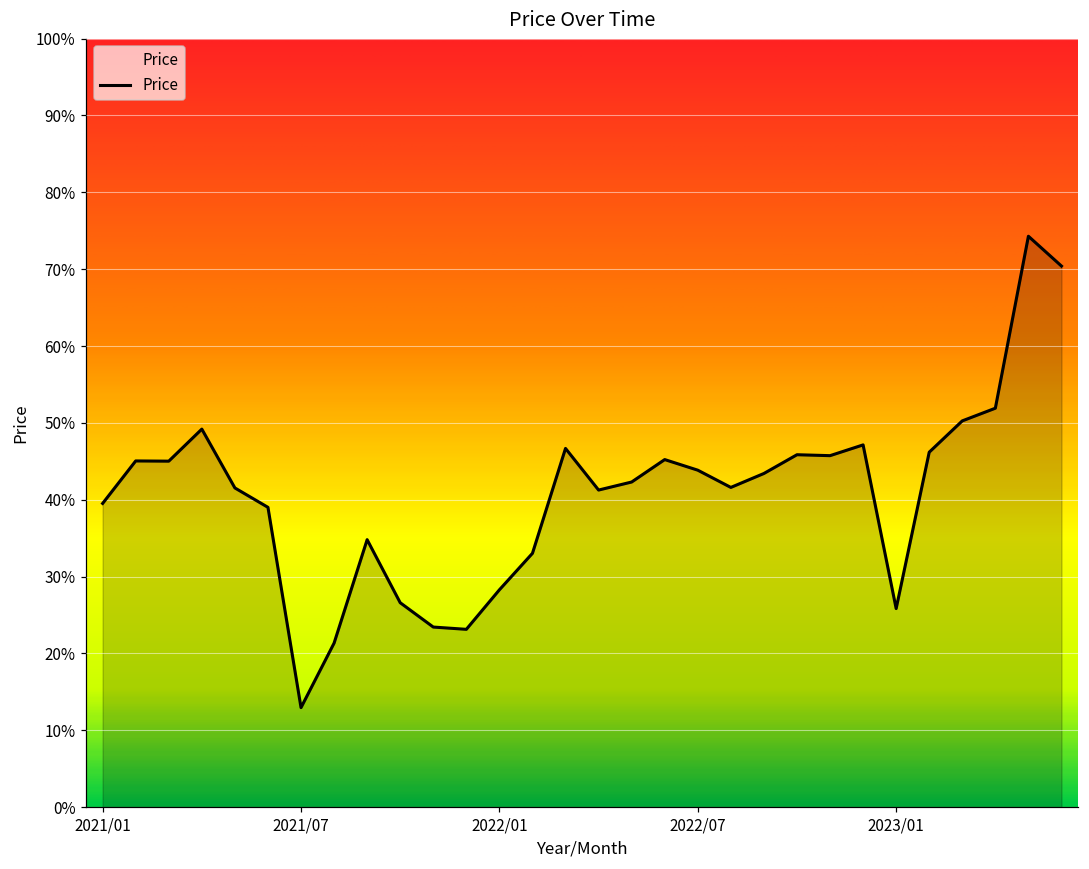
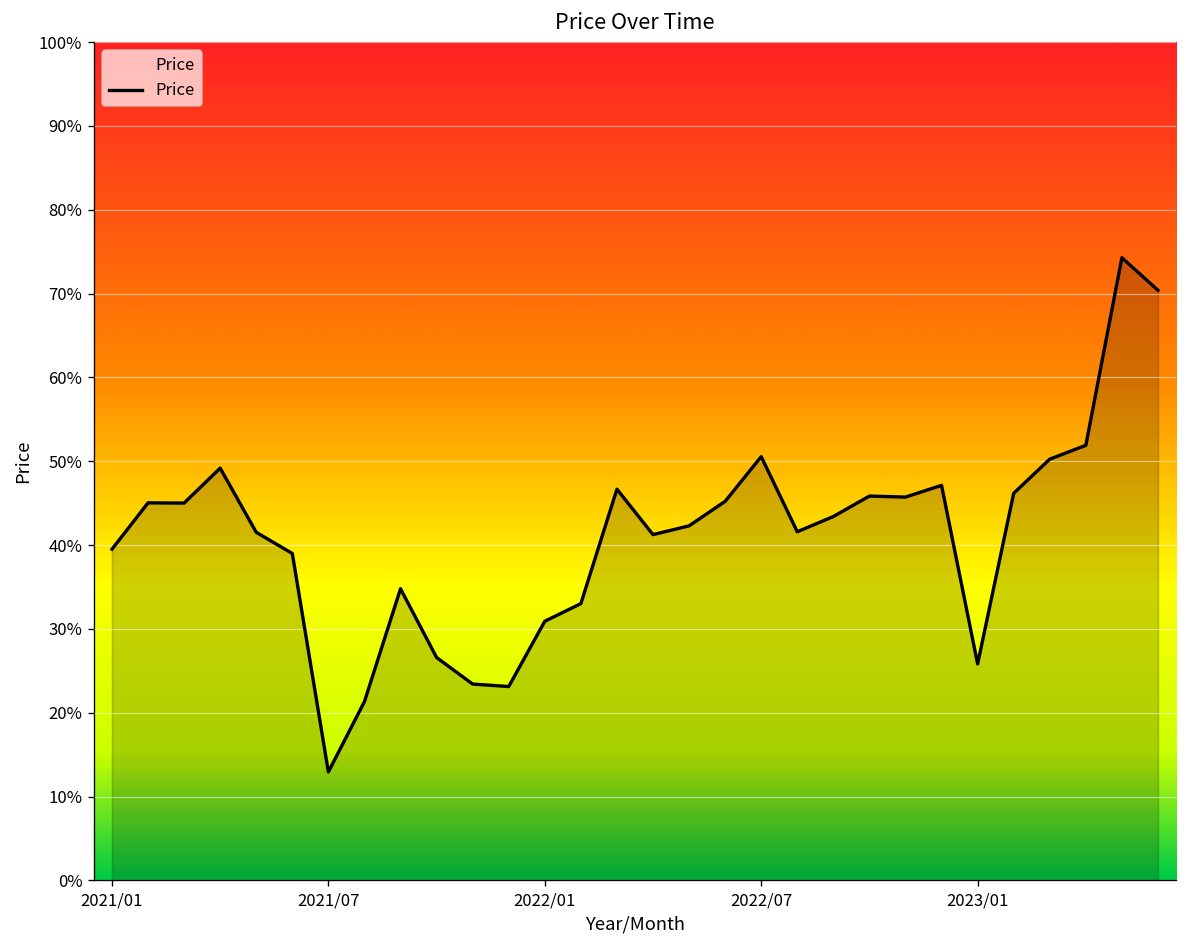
  {
    "2021/01": "40%",
    "2021/07": "13%",
-   "2022/01": "28%",
-   "2022/07": "44%",
+   "2022/01": "31%",
+   "2022/07": "51%",
    "2023/01": "26%"
  }
